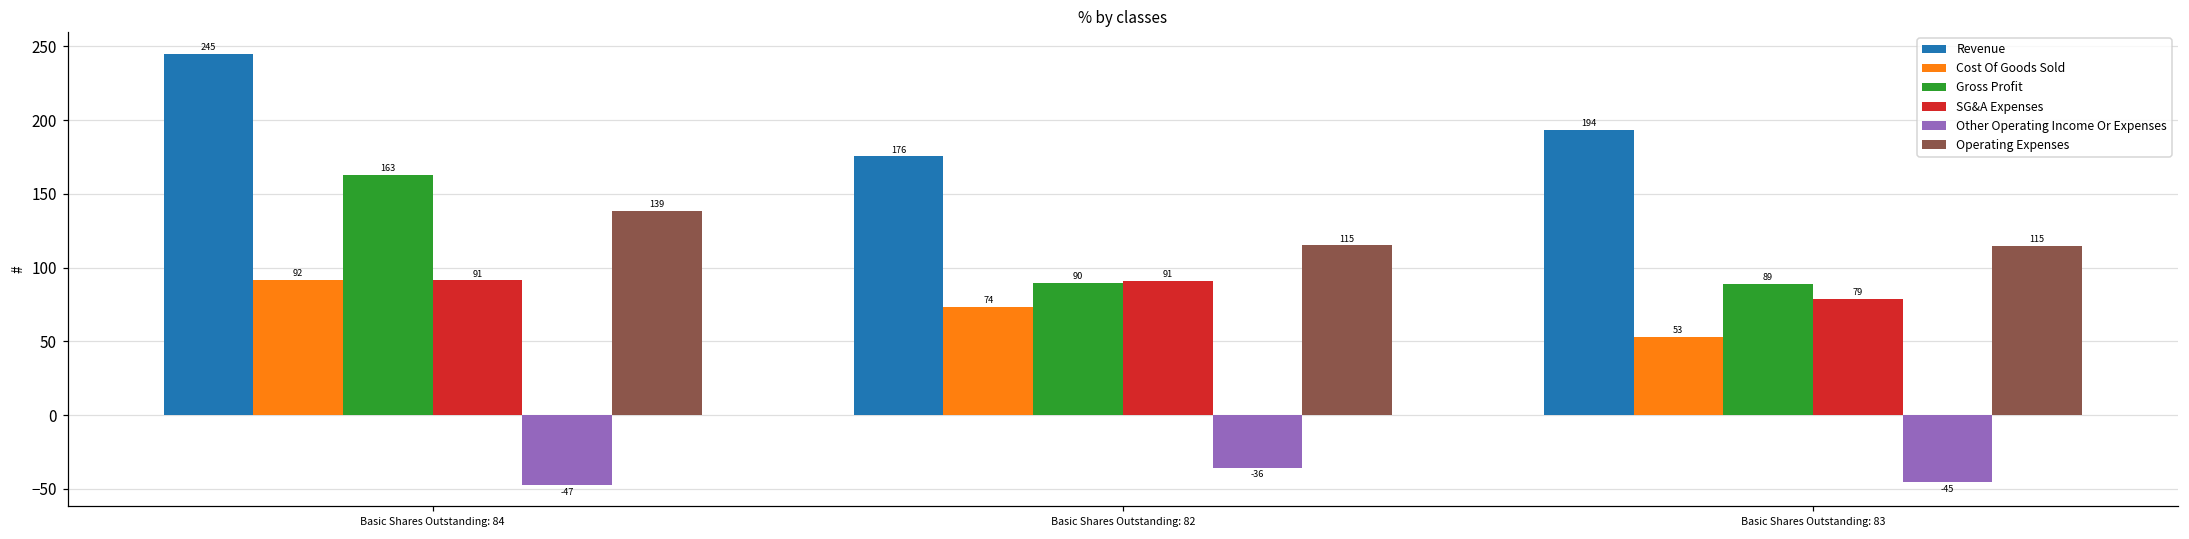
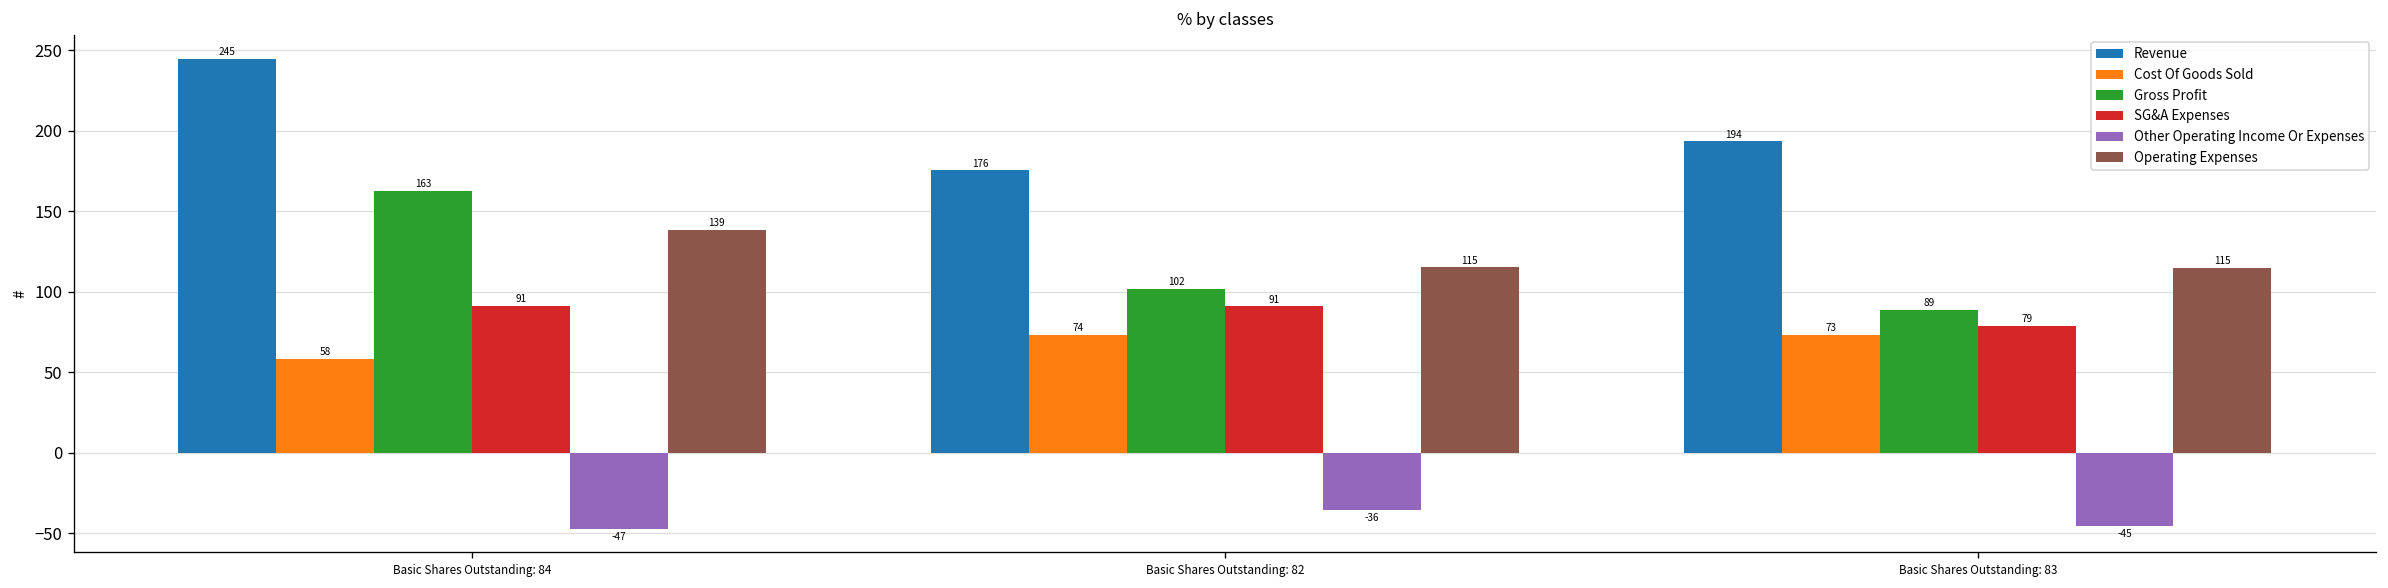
  {
    "Revenue": {
      "Basic Shares Outstanding: 84": 245,
      "Basic Shares Outstanding: 82": 176,
      "Basic Shares Outstanding: 83": 194
    },
    "Cost Of Goods Sold": {
-     "Basic Shares Outstanding: 84": 92,
+     "Basic Shares Outstanding: 84": 58,
      "Basic Shares Outstanding: 82": 74,
-     "Basic Shares Outstanding: 83": 53
+     "Basic Shares Outstanding: 83": 73
    },
    "Gross Profit": {
      "Basic Shares Outstanding: 84": 163,
-     "Basic Shares Outstanding: 82": 90,
+     "Basic Shares Outstanding: 82": 102,
      "Basic Shares Outstanding: 83": 89
    },
    "SG&A Expenses": {
      "Basic Shares Outstanding: 84": 91,
      "Basic Shares Outstanding: 82": 91,
      "Basic Shares Outstanding: 83": 79
    },
    "Other Operating Income Or Expenses": {
      "Basic Shares Outstanding: 84": -47,
      "Basic Shares Outstanding: 82": -36,
      "Basic Shares Outstanding: 83": -45
    },
    "Operating Expenses": {
      "Basic Shares Outstanding: 84": 139,
      "Basic Shares Outstanding: 82": 115,
      "Basic Shares Outstanding: 83": 115
    }
  }
